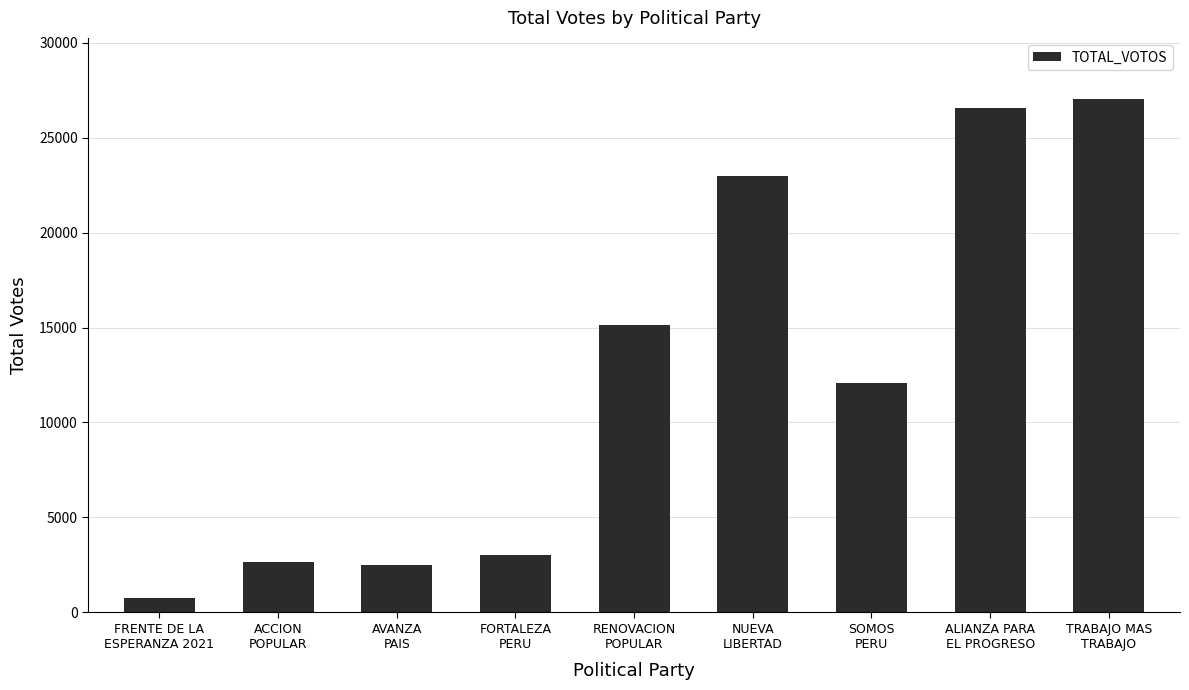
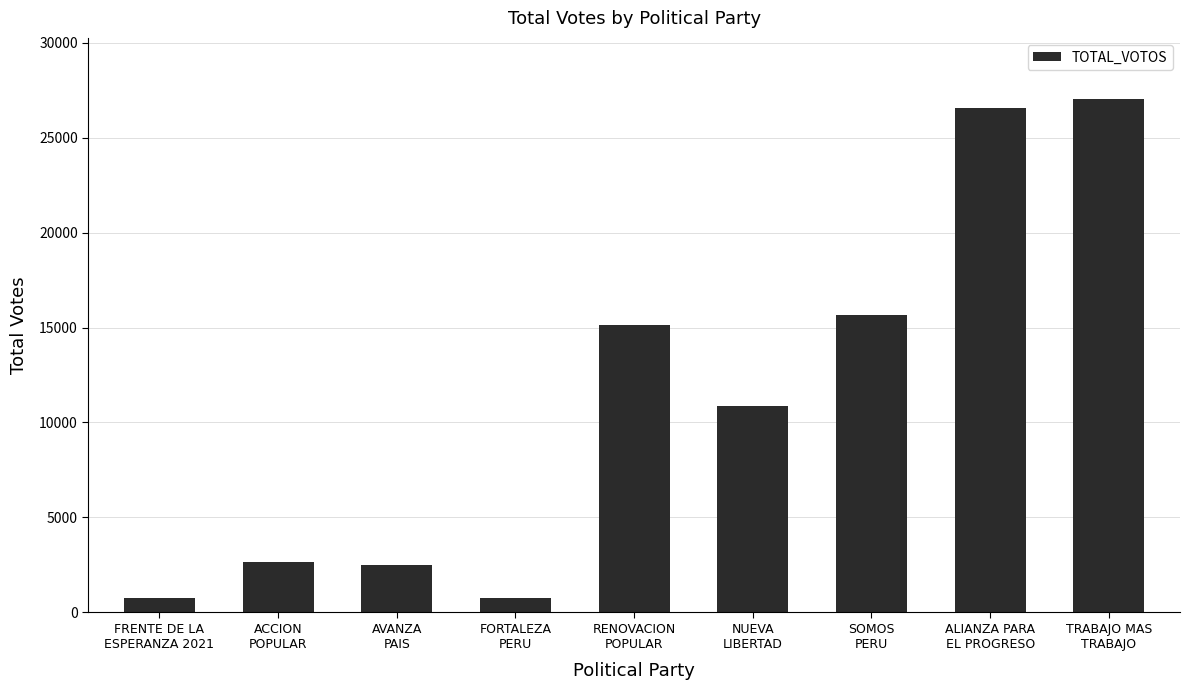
  {
    "FRENTE DE LA ESPERANZA 2021": 800,
    "ACCION POPULAR": 2700,
    "AVANZA PAIS": 2500,
-   "FORTALEZA PERU": 3000,
+   "FORTALEZA PERU": 800,
    "RENOVACION POPULAR": 15100,
-   "NUEVA LIBERTAD": 23000,
-   "SOMOS PERU": 12100,
+   "NUEVA LIBERTAD": 10900,
+   "SOMOS PERU": 15700,
    "ALIANZA PARA EL PROGRESO": 26500,
    "TRABAJO MAS TRABAJO": 27000
  }
